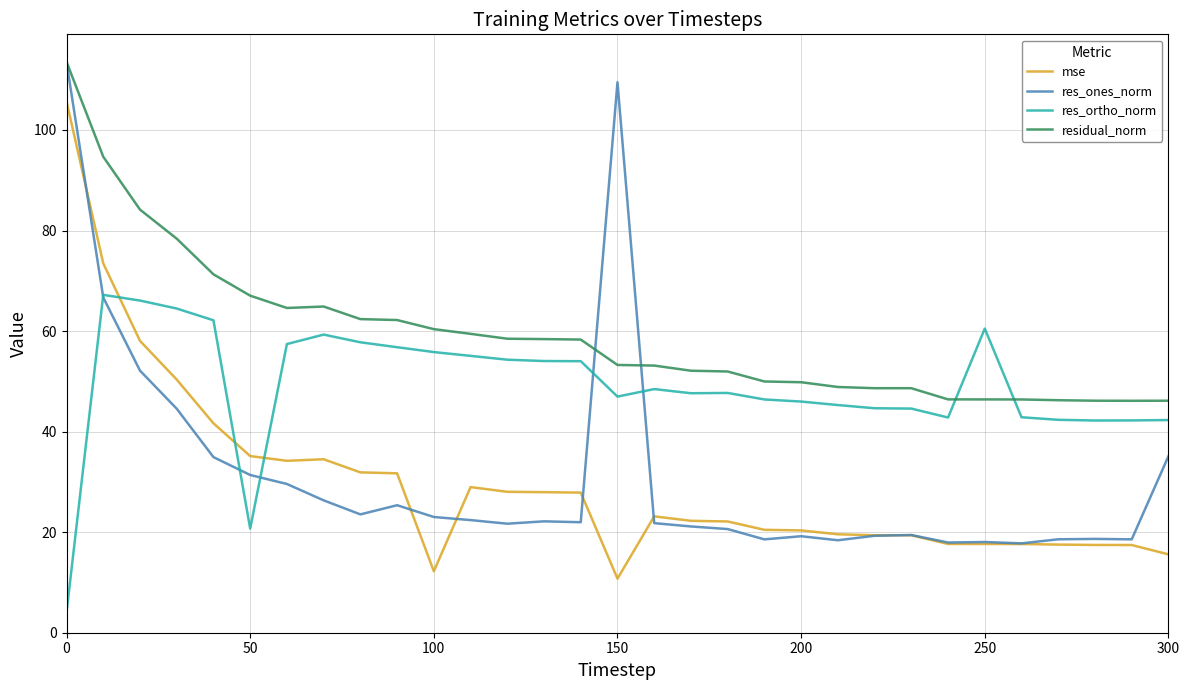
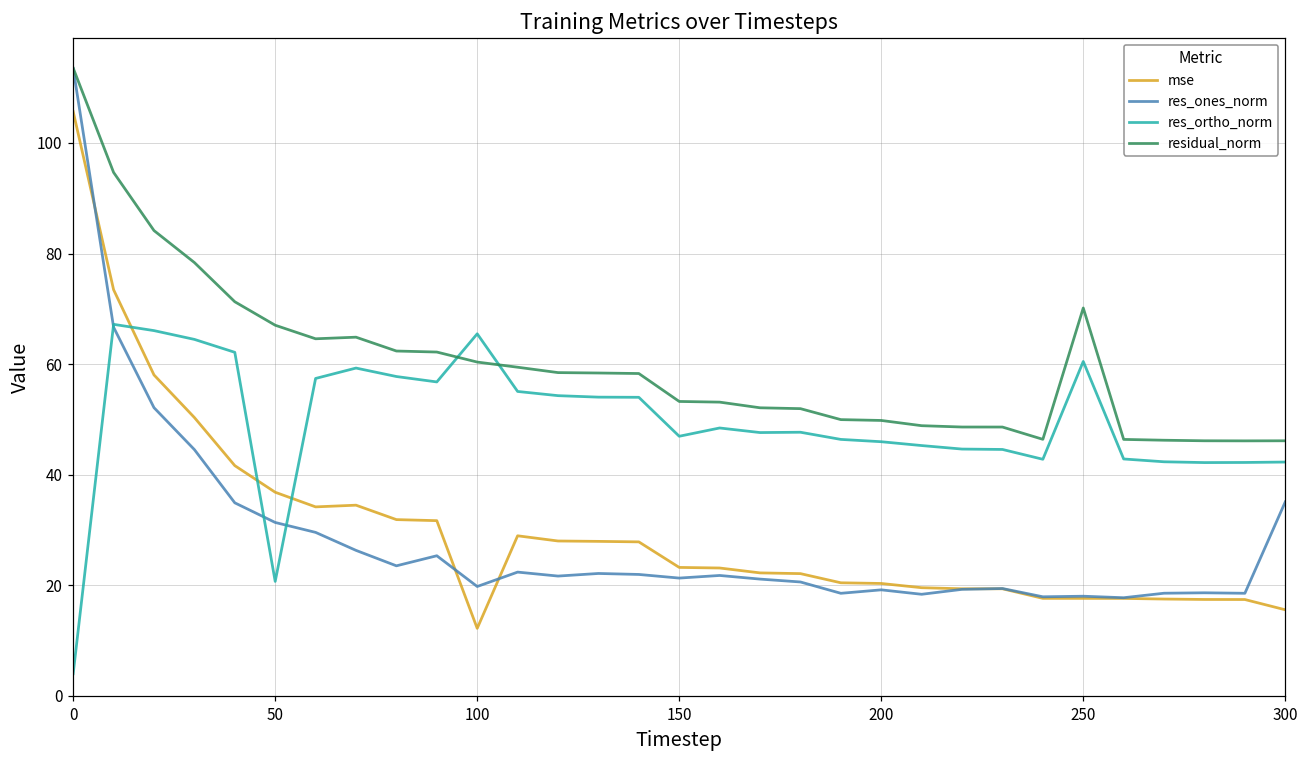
  {
    "mse": {
      "0": 106,
-     "50": 35,
+     "50": 37,
      "100": 12,
-     "150": 11,
+     "150": 23,
      "200": 20,
      "300": 16
    },
    "res_ones_norm": {
      "50": 31,
-     "100": 23,
-     "150": 109,
+     "100": 20,
+     "150": 21,
      "200": 19,
      "300": 35
    },
    "res_ortho_norm": {
      "0": 4,
      "50": 21,
-     "100": 56,
+     "100": 65,
      "150": 47,
      "200": 46,
      "250": 60,
      "300": 42
    },
    "residual_norm": {
      "50": 67,
      "100": 60,
      "150": 53,
      "200": 50,
-     "250": 46,
+     "250": 70,
      "300": 46
    }
  }
